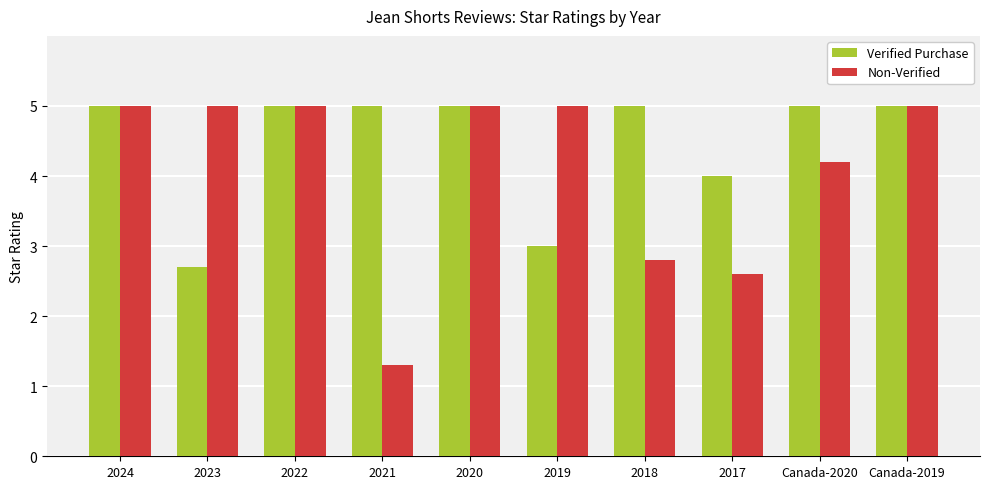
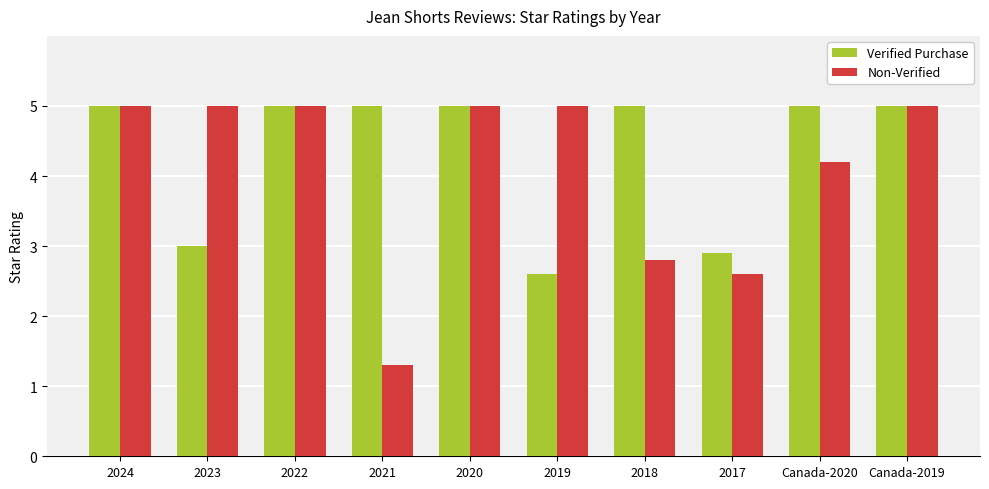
  {
    "Verified Purchase": {
      "2024": 5.0,
-     "2023": 2.7,
+     "2023": 3.0,
      "2022": 5.0,
      "2021": 5.0,
      "2020": 5.0,
-     "2019": 3.0,
+     "2019": 2.6,
      "2018": 5.0,
-     "2017": 4.0,
+     "2017": 2.9,
      "Canada-2020": 5.0,
      "Canada-2019": 5.0
    },
    "Non-Verified": {
      "2024": 5.0,
      "2023": 5.0,
      "2022": 5.0,
      "2021": 1.3,
      "2020": 5.0,
      "2019": 5.0,
      "2018": 2.8,
      "2017": 2.6,
      "Canada-2020": 4.2,
      "Canada-2019": 5.0
    }
  }
